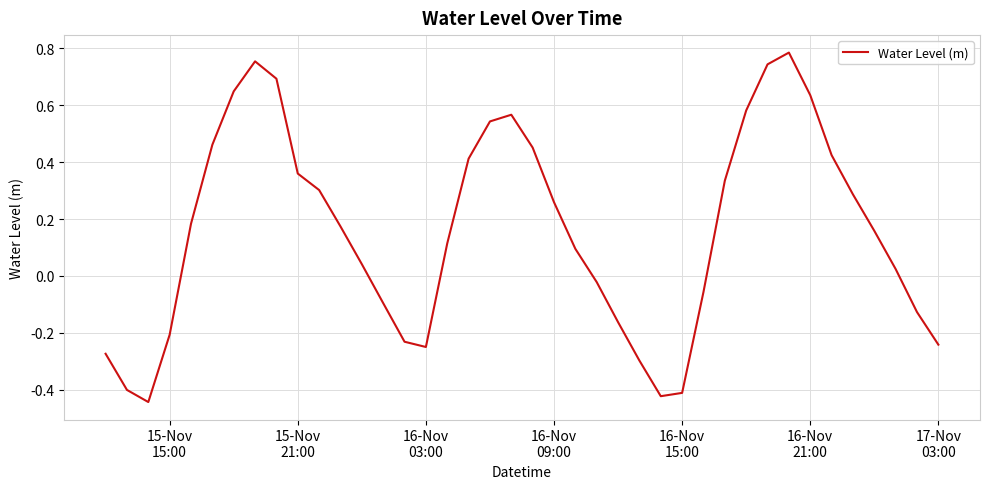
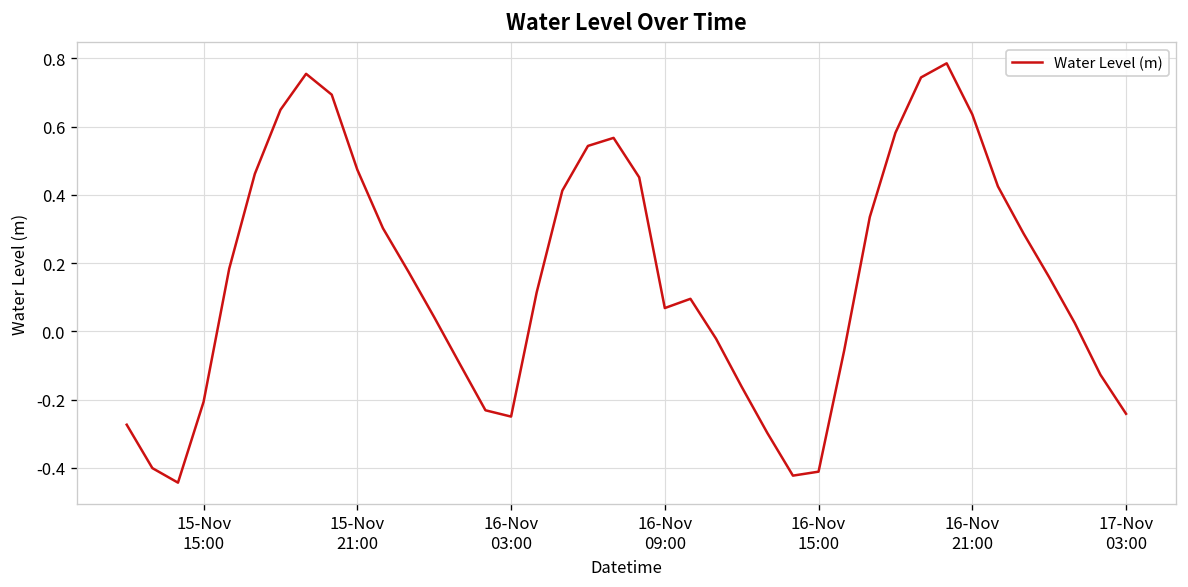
  {
    "15-Nov 15:00": -0.21,
-   "15-Nov 21:00": 0.36,
+   "15-Nov 21:00": 0.47,
    "16-Nov 03:00": -0.25,
-   "16-Nov 09:00": 0.26,
+   "16-Nov 09:00": 0.07,
    "16-Nov 15:00": -0.41,
    "16-Nov 21:00": 0.64,
    "17-Nov 03:00": -0.24
  }
